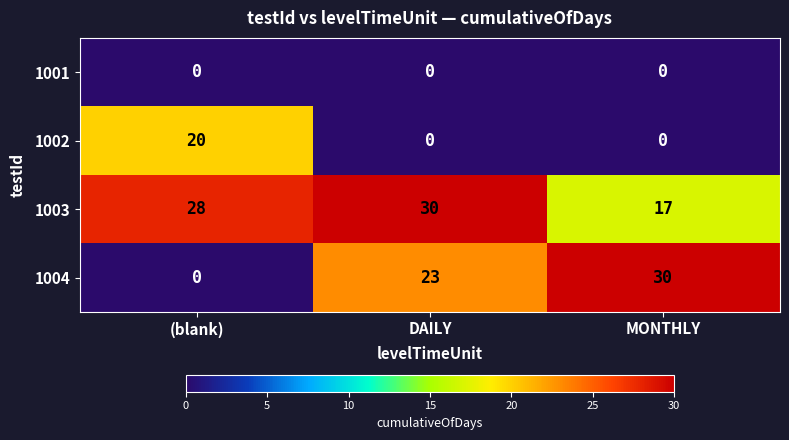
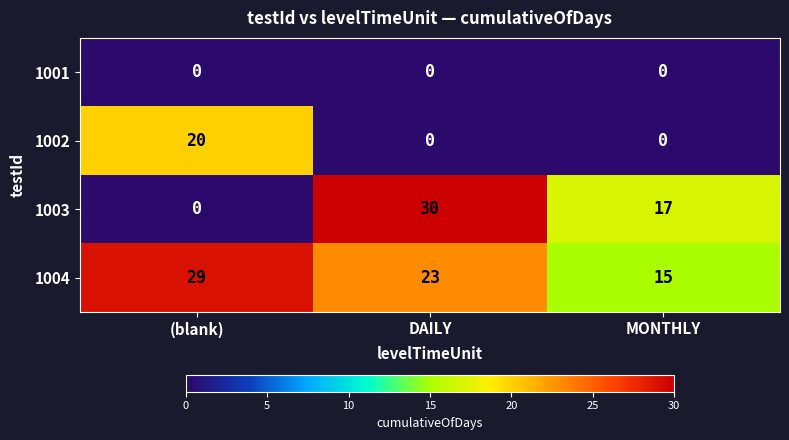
  {
    "1001": {
      "(blank)": 0,
      "DAILY": 0,
      "MONTHLY": 0
    },
    "1002": {
      "(blank)": 20,
      "DAILY": 0,
      "MONTHLY": 0
    },
    "1003": {
-     "(blank)": 28,
+     "(blank)": 0,
      "DAILY": 30,
      "MONTHLY": 17
    },
    "1004": {
-     "(blank)": 0,
+     "(blank)": 29,
      "DAILY": 23,
-     "MONTHLY": 30
+     "MONTHLY": 15
    }
  }
